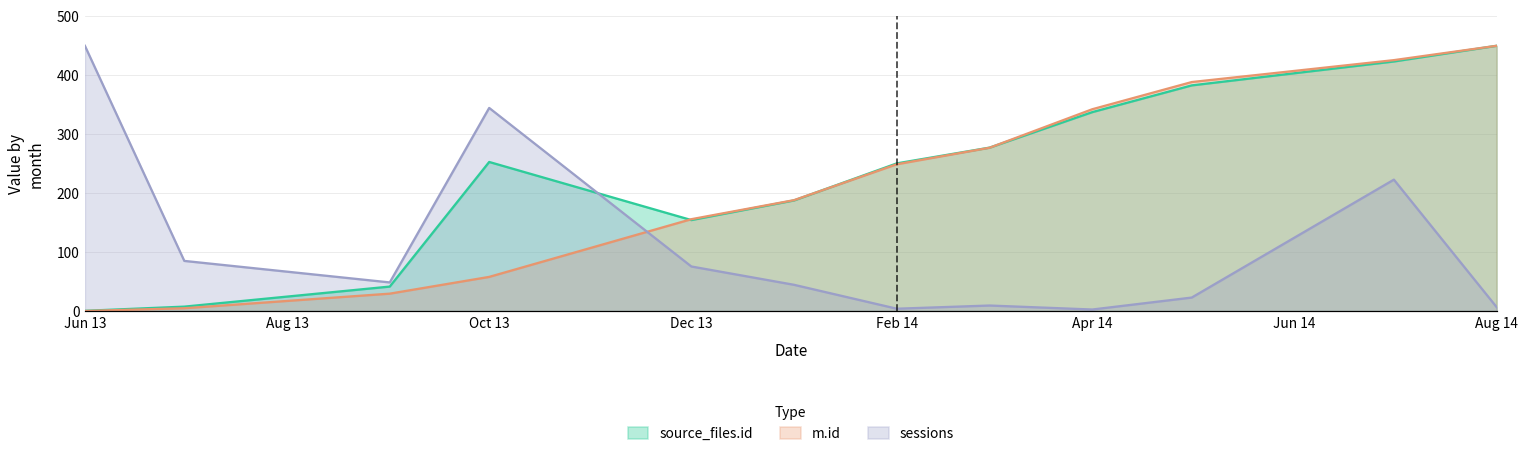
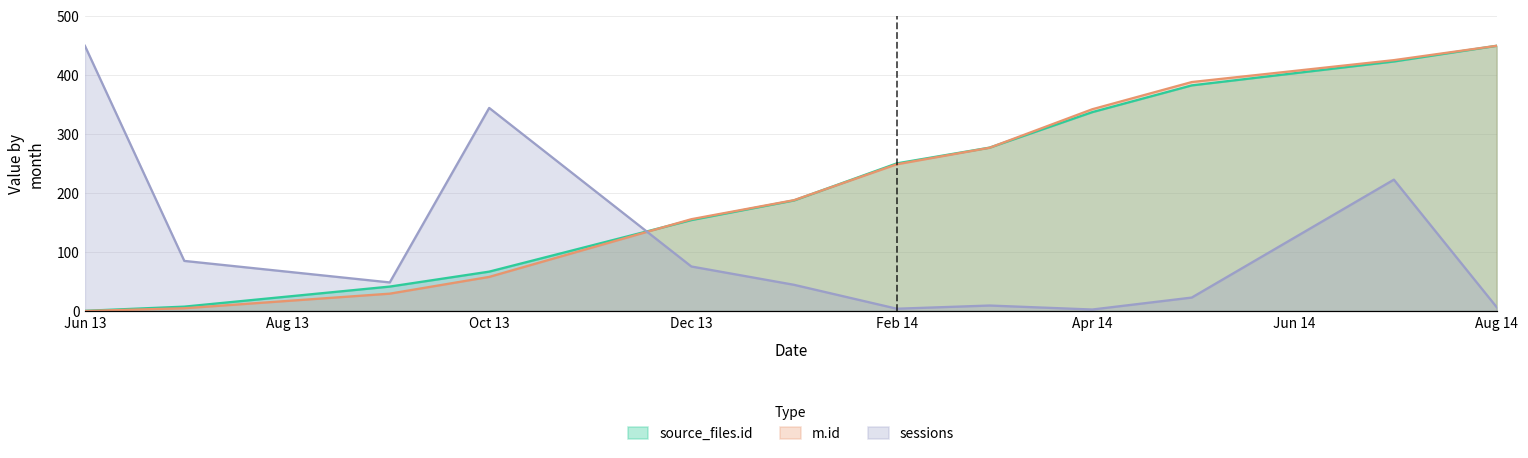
  {
    "source_files.id": {
-     "Oct 13": 250,
+     "Oct 13": 70,
      "Apr 14": 340
    }
  }
